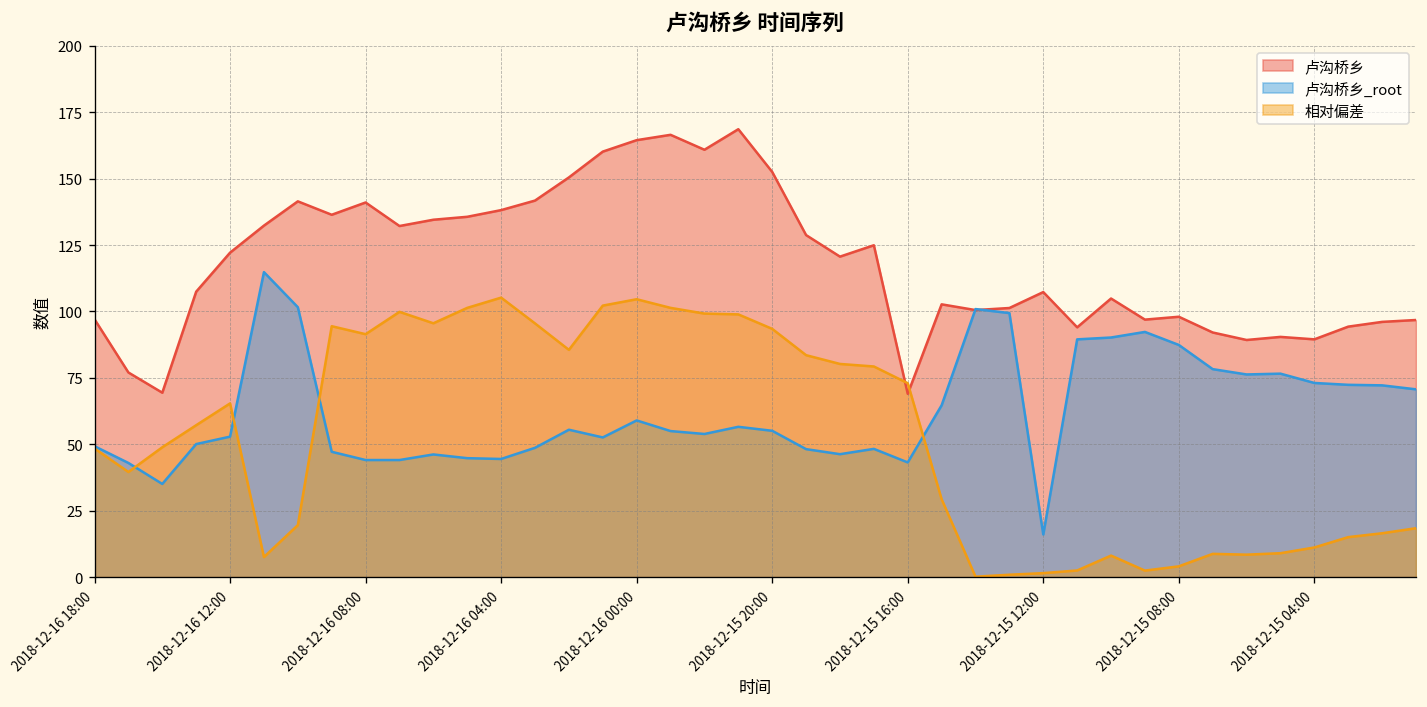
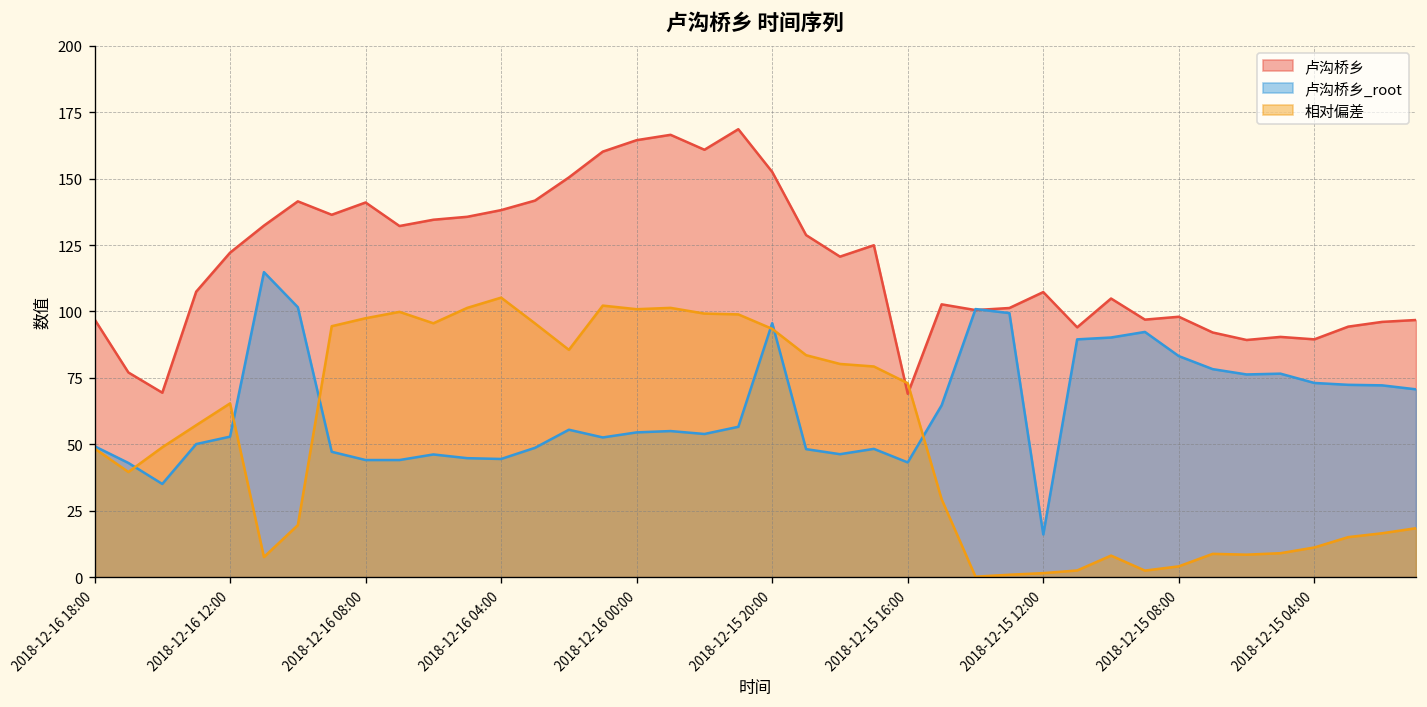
  {
    "卢沟桥乡": {
      "2018-12-16 18:00": 97,
      "2018-12-16 12:00": 122,
      "2018-12-16 08:00": 141,
      "2018-12-16 04:00": 138,
      "2018-12-16 00:00": 164,
      "2018-12-15 20:00": 153,
      "2018-12-15 16:00": 69,
      "2018-12-15 12:00": 107,
      "2018-12-15 08:00": 98,
      "2018-12-15 04:00": 90
    },
    "卢沟桥乡_root": {
      "2018-12-16 12:00": 53,
      "2018-12-16 08:00": 44,
      "2018-12-16 04:00": 45,
-     "2018-12-16 00:00": 59,
-     "2018-12-15 20:00": 55,
+     "2018-12-16 00:00": 55,
+     "2018-12-15 20:00": 96,
      "2018-12-15 16:00": 43,
      "2018-12-15 12:00": 16,
-     "2018-12-15 08:00": 87,
+     "2018-12-15 08:00": 83,
      "2018-12-15 04:00": 73
    },
    "相对偏差": {
      "2018-12-16 12:00": 65,
-     "2018-12-16 08:00": 91,
+     "2018-12-16 08:00": 97,
      "2018-12-16 04:00": 105,
-     "2018-12-16 00:00": 105,
+     "2018-12-16 00:00": 101,
      "2018-12-15 20:00": 93,
      "2018-12-15 16:00": 73,
      "2018-12-15 12:00": 2,
      "2018-12-15 08:00": 4,
      "2018-12-15 04:00": 11
    }
  }
